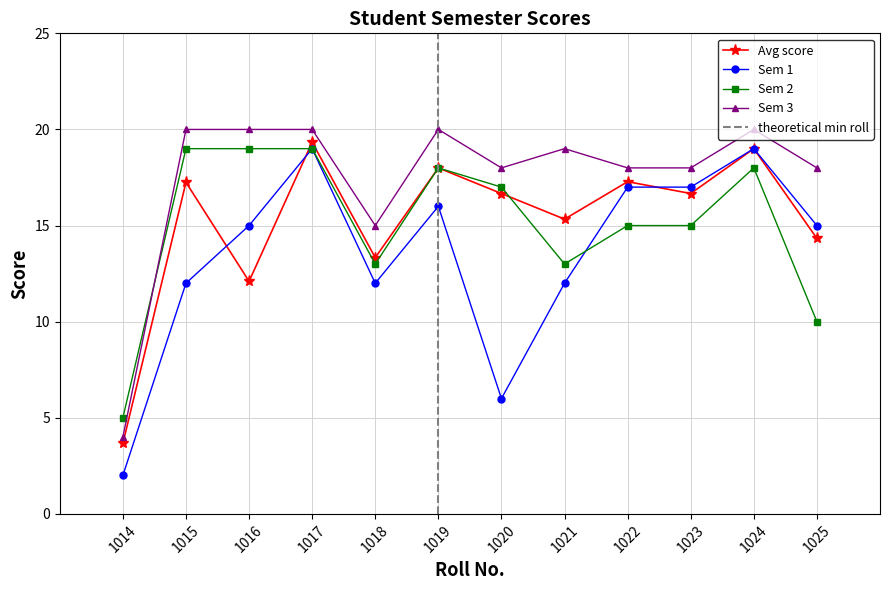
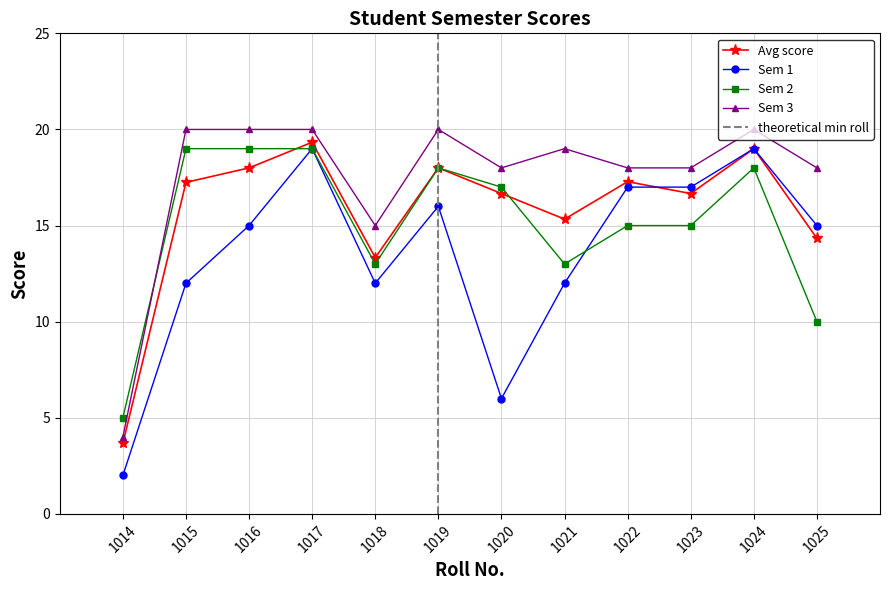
  {
    "Avg score": {
      "1014": 3.7,
      "1015": 17.2,
-     "1016": 12.1,
+     "1016": 18.0,
      "1017": 19.3,
      "1018": 13.3,
      "1020": 16.7,
      "1021": 15.3,
      "1022": 17.3,
      "1023": 16.7,
      "1025": 14.3
    },
    "Sem 1": {
      "1014": 2.0,
      "1015": 12.0,
      "1016": 15.0,
      "1018": 12.0,
      "1019": 16.0,
      "1020": 6.0,
      "1021": 12.0,
      "1022": 17.0,
      "1023": 17.0,
      "1025": 15.0
    },
    "Sem 2": {
      "1014": 5.0,
      "1015": 19.0,
      "1016": 19.0,
      "1018": 13.0,
      "1020": 17.0,
      "1021": 13.0,
      "1022": 15.0,
      "1023": 15.0,
      "1024": 18.0,
      "1025": 10.0
    },
    "Sem 3": {
      "1014": 4.0,
      "1015": 20.0,
      "1016": 20.0,
      "1017": 20.0,
      "1018": 15.0,
      "1019": 20.0,
      "1020": 18.0,
      "1021": 19.0,
      "1022": 18.0,
      "1023": 18.0,
      "1025": 18.0
    }
  }
